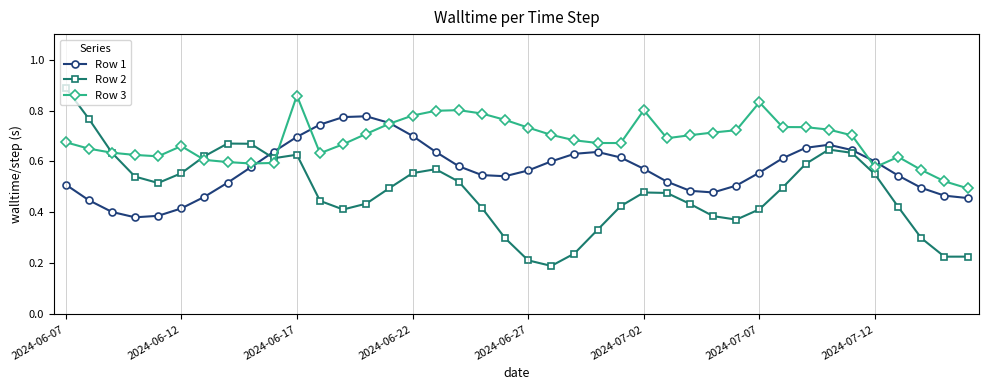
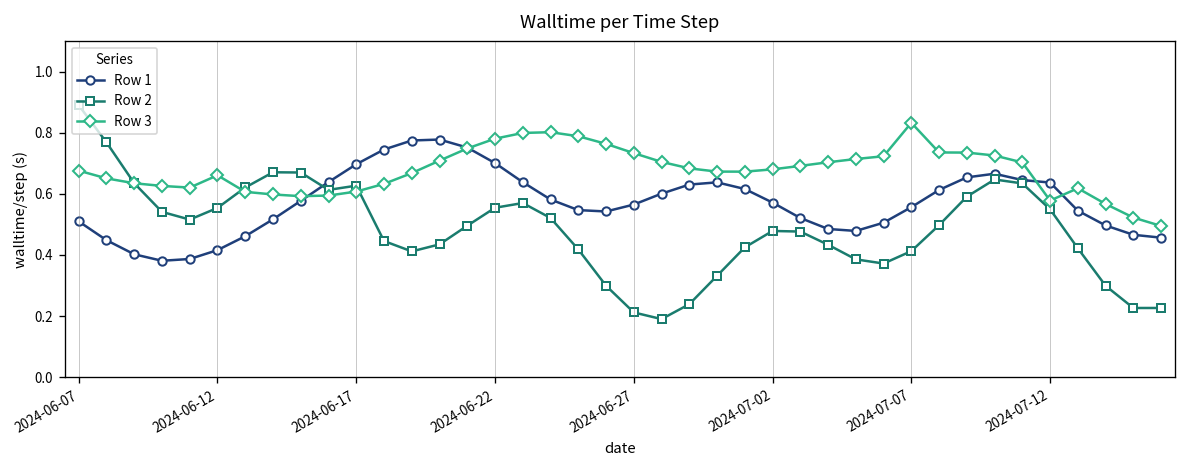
  {
    "Row 1": {
      "2024-06-07": 0.51,
      "2024-06-12": 0.42,
      "2024-06-17": 0.70,
      "2024-06-22": 0.70,
      "2024-06-27": 0.56,
      "2024-07-02": 0.57,
      "2024-07-07": 0.56,
-     "2024-07-12": 0.60
+     "2024-07-12": 0.64
    },
    "Row 2": {
      "2024-06-12": 0.55,
      "2024-06-17": 0.63,
      "2024-06-22": 0.55,
      "2024-06-27": 0.21,
      "2024-07-02": 0.48,
      "2024-07-07": 0.41,
      "2024-07-12": 0.55
    },
    "Row 3": {
      "2024-06-07": 0.68,
      "2024-06-12": 0.66,
-     "2024-06-17": 0.86,
+     "2024-06-17": 0.61,
      "2024-06-22": 0.78,
      "2024-06-27": 0.73,
-     "2024-07-02": 0.80,
+     "2024-07-02": 0.68,
      "2024-07-07": 0.83,
      "2024-07-12": 0.58
    }
  }
